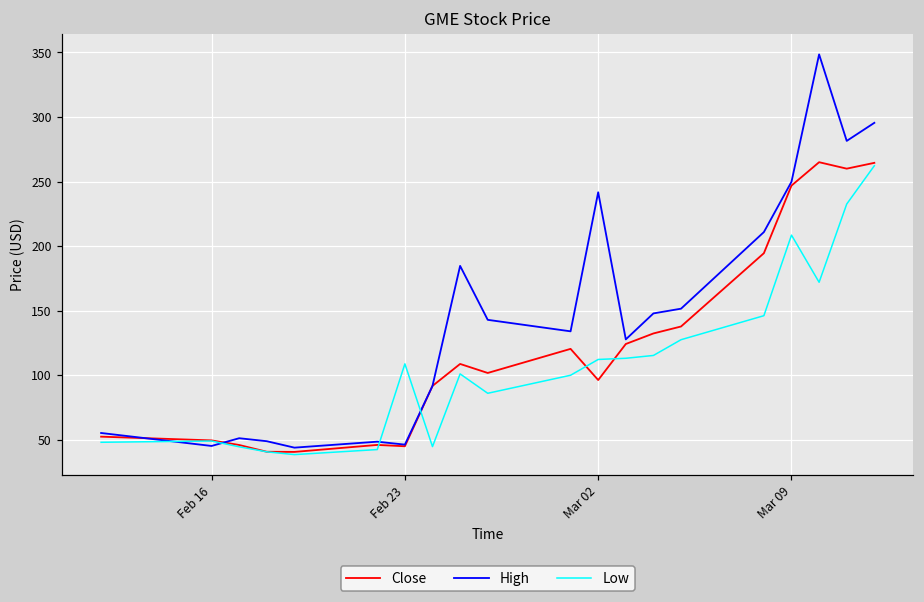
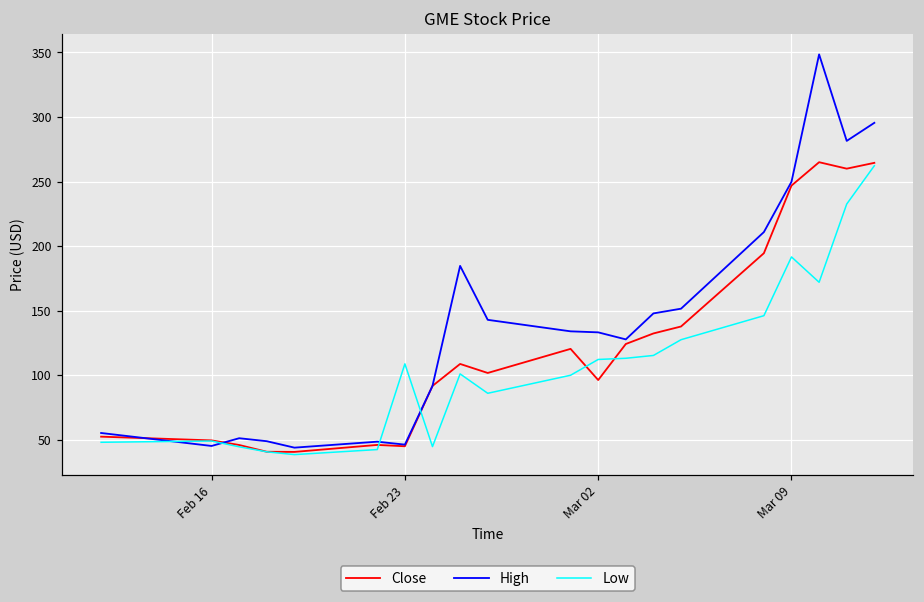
  {
    "Close": {
      "Mar 02": 96,
      "Mar 09": 247
    },
    "High": {
      "Feb 16": 45,
-     "Mar 02": 242,
+     "Mar 02": 133,
      "Mar 09": 250
    },
    "Low": {
      "Feb 23": 109,
      "Mar 02": 112,
-     "Mar 09": 209
+     "Mar 09": 192
    }
  }
